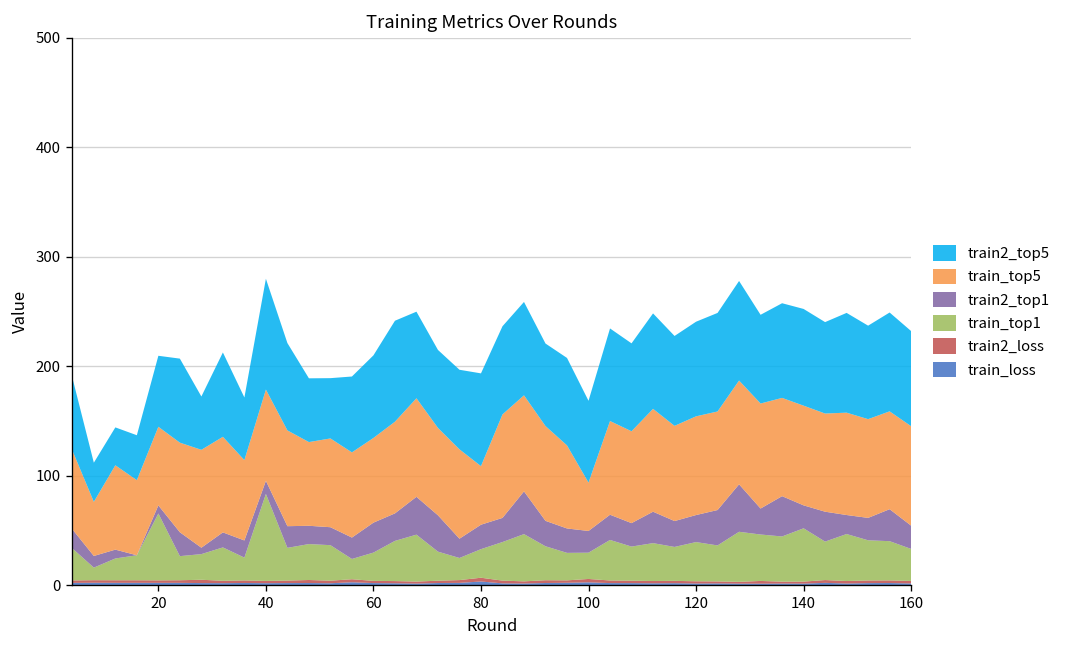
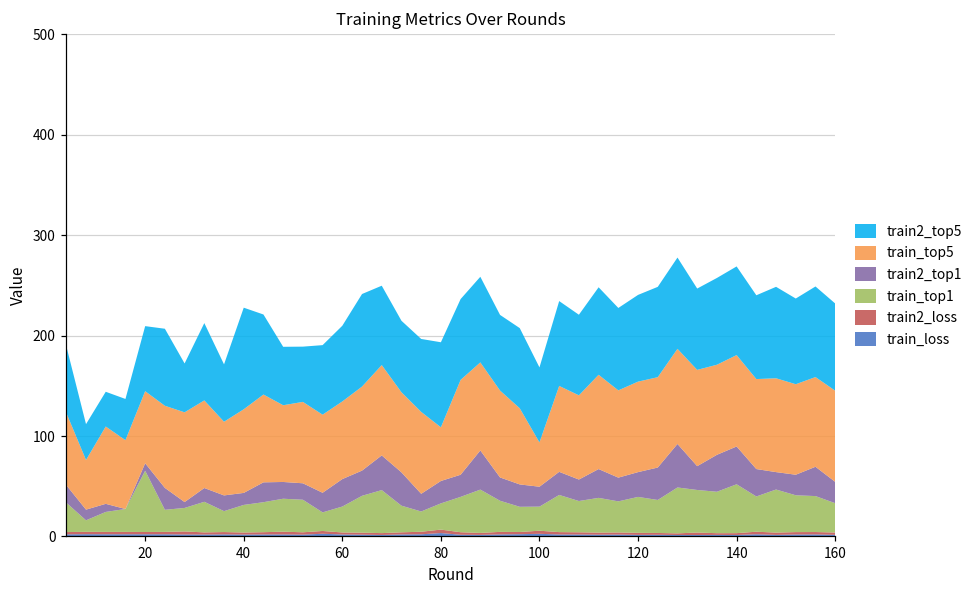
  {
    "train_loss": {
      "80": 0
    },
    "train2_loss": {
      "80": 0,
      "100": 0
    },
    "train_top1": {
      "20": 60,
-     "40": 80,
+     "40": 30,
      "60": 30,
      "80": 30,
      "100": 20,
      "120": 40,
      "140": 50,
      "160": 30
    },
    "train2_top1": {
      "20": 10,
      "40": 10,
      "60": 30,
      "80": 20,
      "100": 20,
      "120": 20,
-     "140": 20,
+     "140": 40,
      "160": 20
    },
    "train_top5": {
      "20": 70,
      "40": 80,
      "60": 80,
      "80": 50,
      "100": 40,
      "120": 90,
      "140": 90,
      "160": 90
    },
    "train2_top5": {
      "20": 60,
      "40": 100,
      "60": 80,
      "80": 80,
      "100": 70,
      "120": 90,
      "140": 90,
      "160": 90
    }
  }
